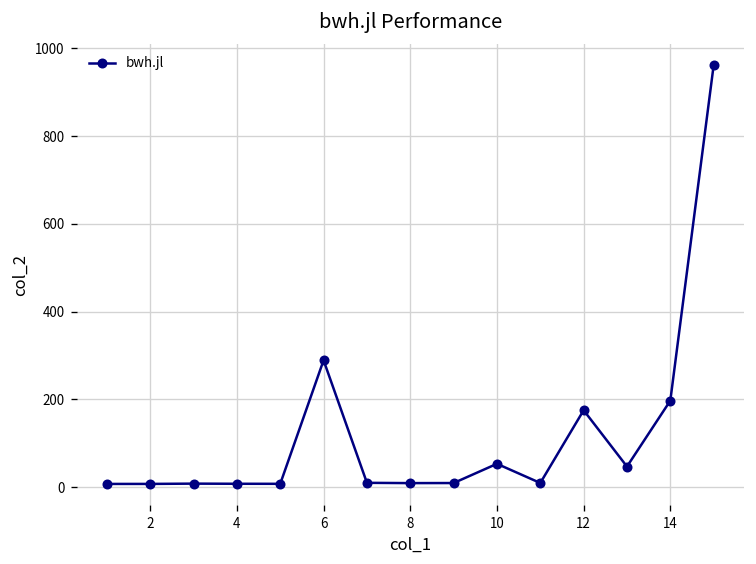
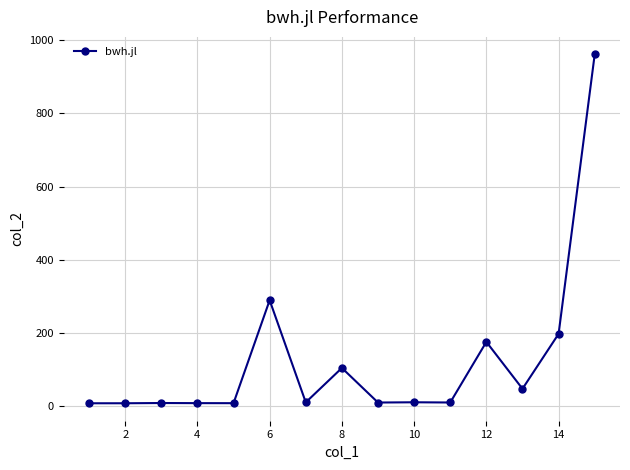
  {
    "2": 10,
    "4": 10,
    "6": 290,
-   "8": 10,
-   "10": 50,
+   "8": 100,
+   "10": 10,
    "12": 180,
    "14": 200
  }
